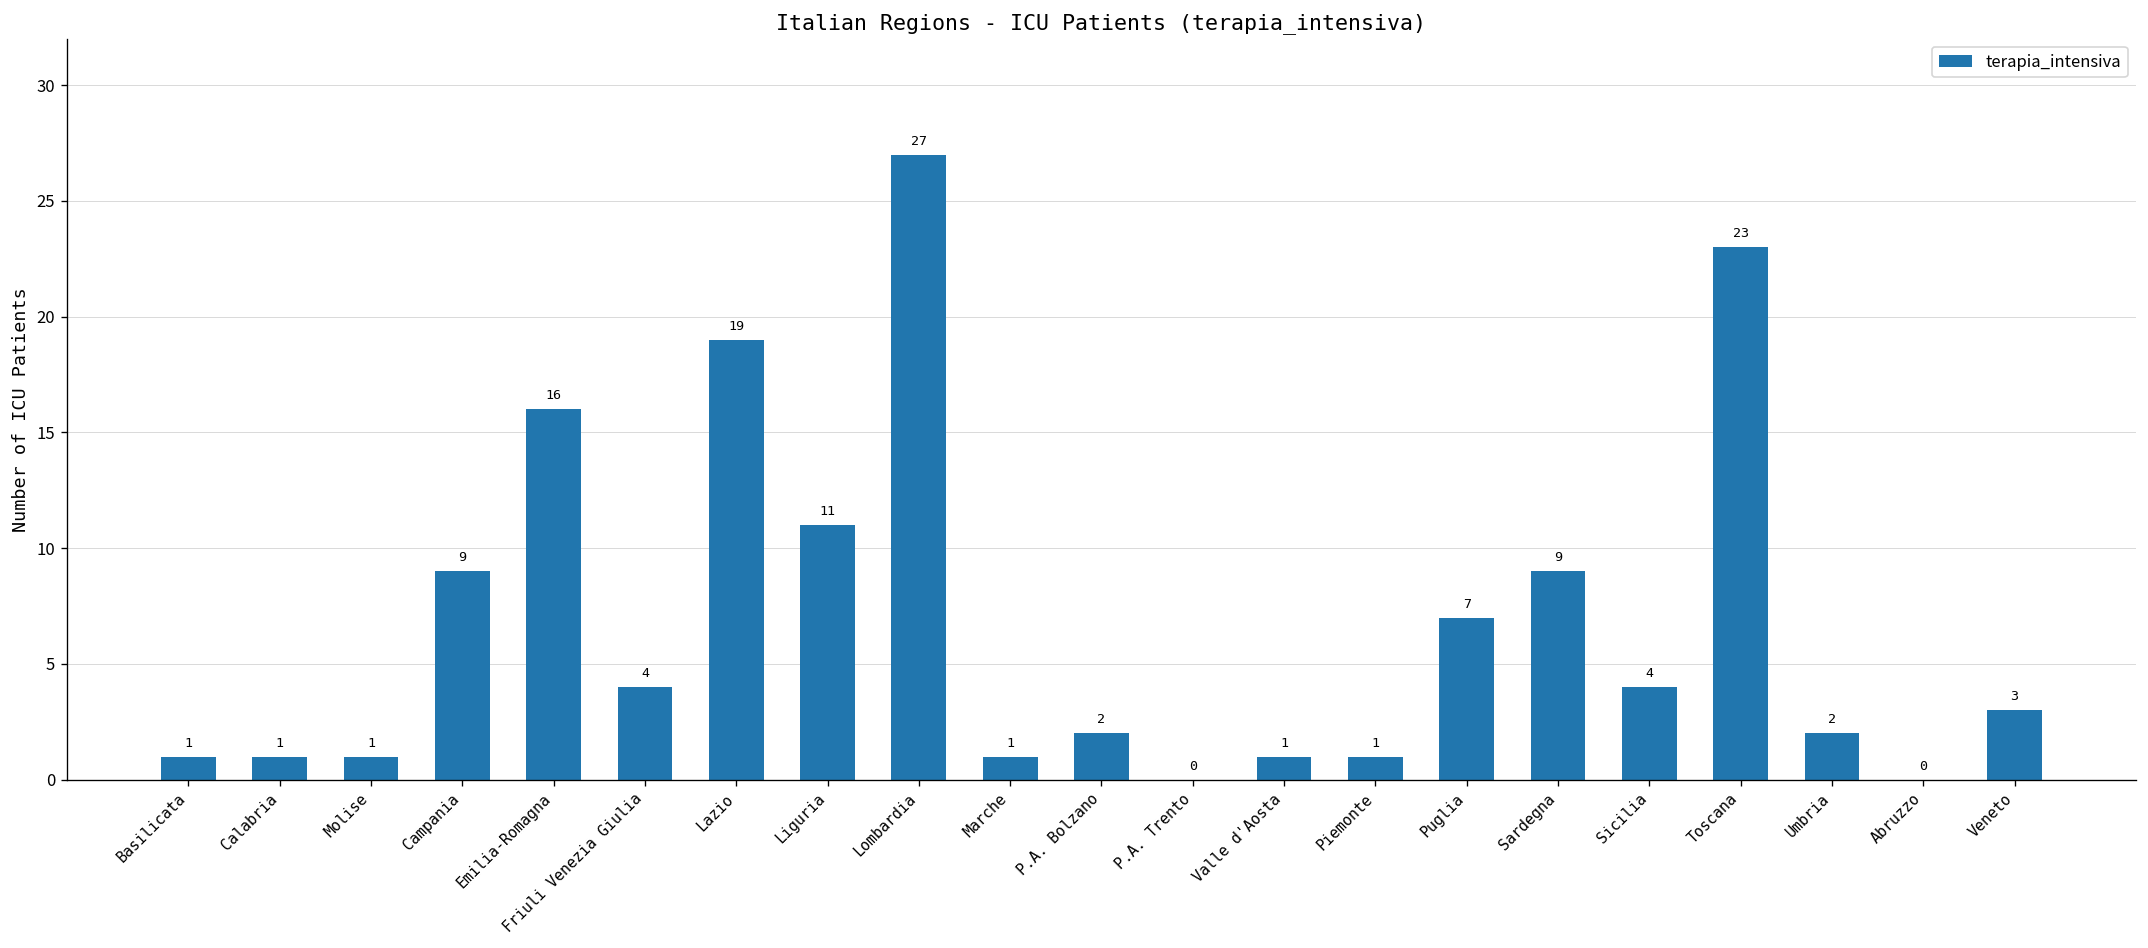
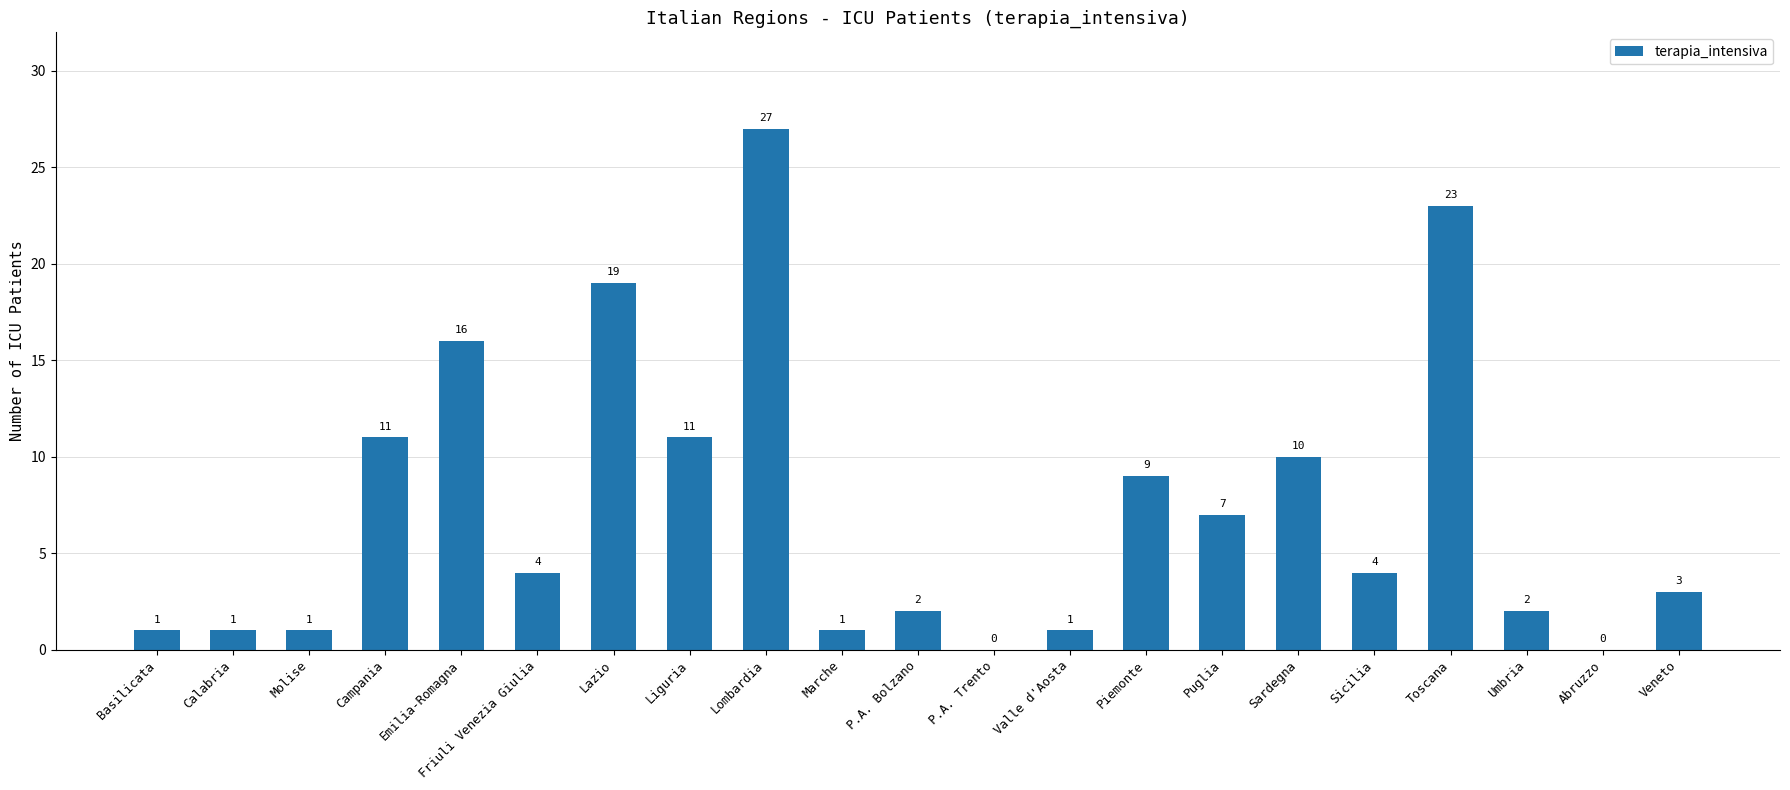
  {
    "Basilicata": 1,
    "Calabria": 1,
    "Molise": 1,
-   "Campania": 9,
+   "Campania": 11,
    "Emilia-Romagna": 16,
    "Friuli Venezia Giulia": 4,
    "Lazio": 19,
    "Liguria": 11,
    "Lombardia": 27,
    "Marche": 1,
    "P.A. Bolzano": 2,
    "P.A. Trento": 0,
    "Valle d'Aosta": 1,
-   "Piemonte": 1,
+   "Piemonte": 9,
    "Puglia": 7,
-   "Sardegna": 9,
+   "Sardegna": 10,
    "Sicilia": 4,
    "Toscana": 23,
    "Umbria": 2,
    "Abruzzo": 0,
    "Veneto": 3
  }
